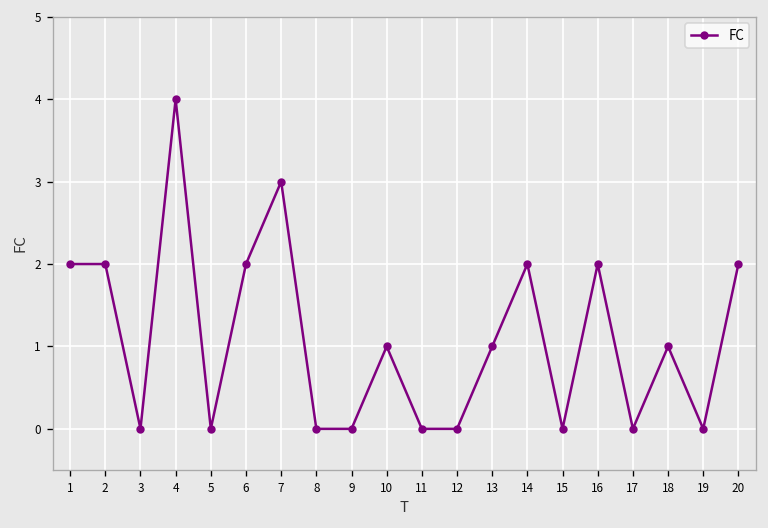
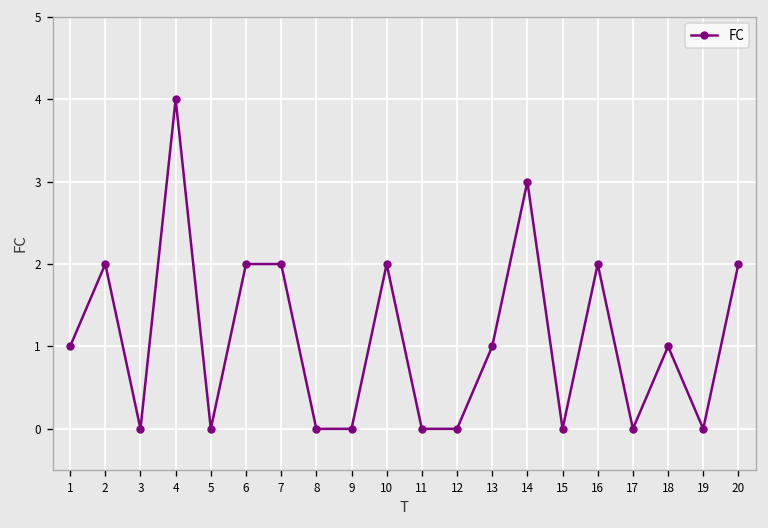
  {
-   "1": 2,
+   "1": 1,
    "2": 2,
    "3": 0,
    "4": 4,
    "5": 0,
    "6": 2,
-   "7": 3,
+   "7": 2,
    "8": 0,
    "9": 0,
-   "10": 1,
+   "10": 2,
    "11": 0,
    "12": 0,
    "13": 1,
-   "14": 2,
+   "14": 3,
    "15": 0,
    "16": 2,
    "17": 0,
    "18": 1,
    "19": 0,
    "20": 2
  }
